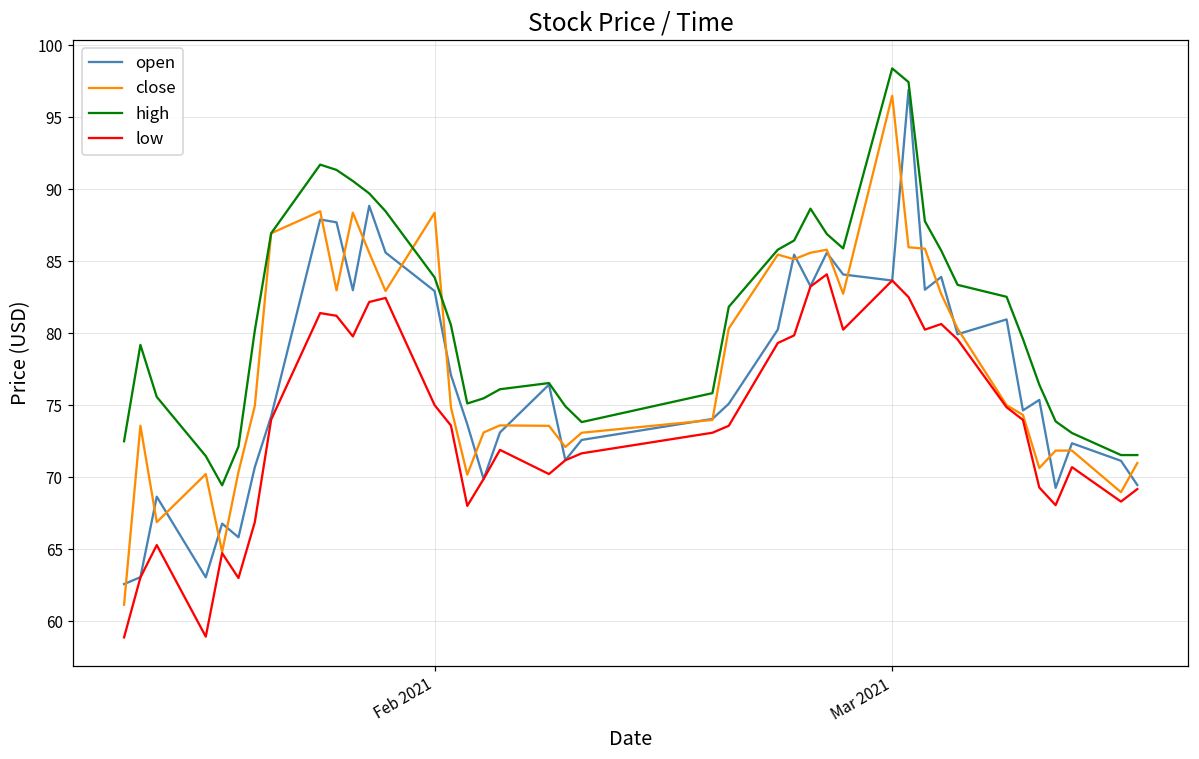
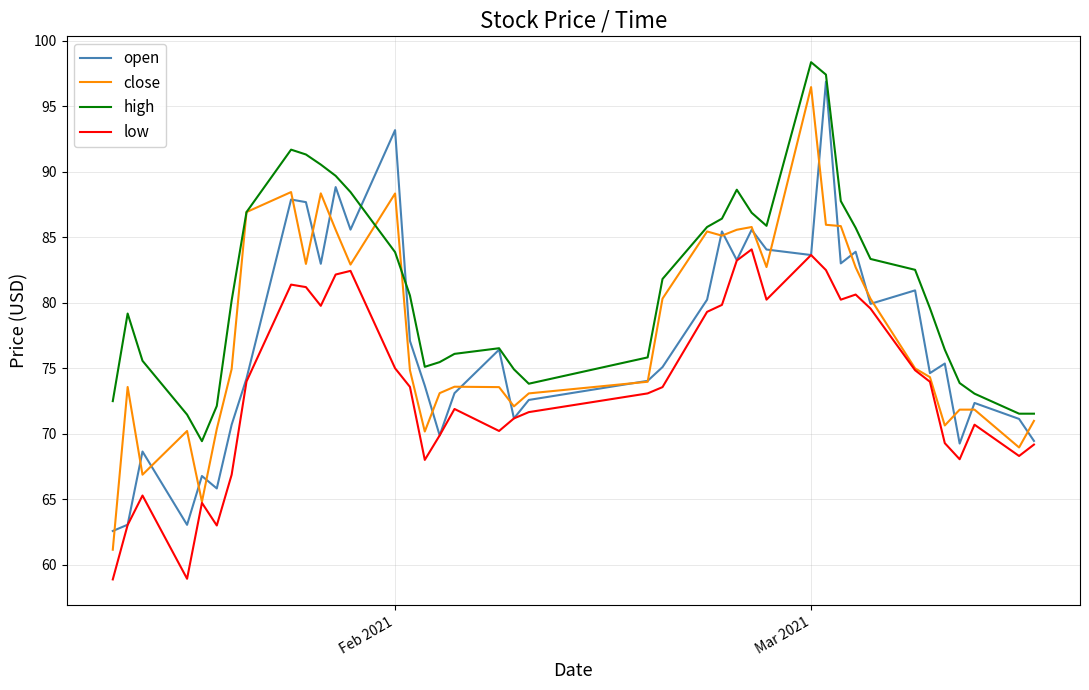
  {
    "open": {
-     "Feb 2021": 82.9
+     "Feb 2021": 93.2
    },
    "close": {
      "Feb 2021": 88.4,
      "Mar 2021": 96.5
    },
    "high": {
      "Feb 2021": 83.9,
      "Mar 2021": 98.4
    },
    "low": {
      "Feb 2021": 75.0
    }
  }
